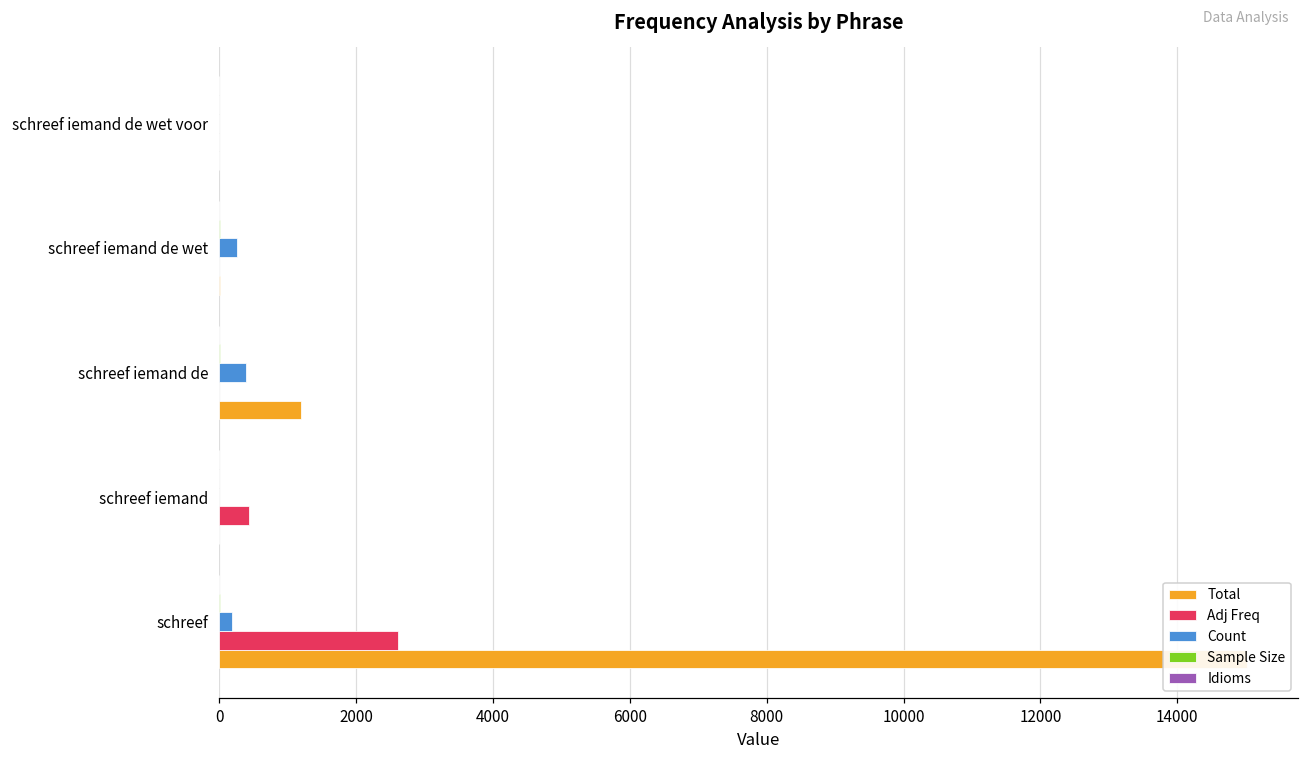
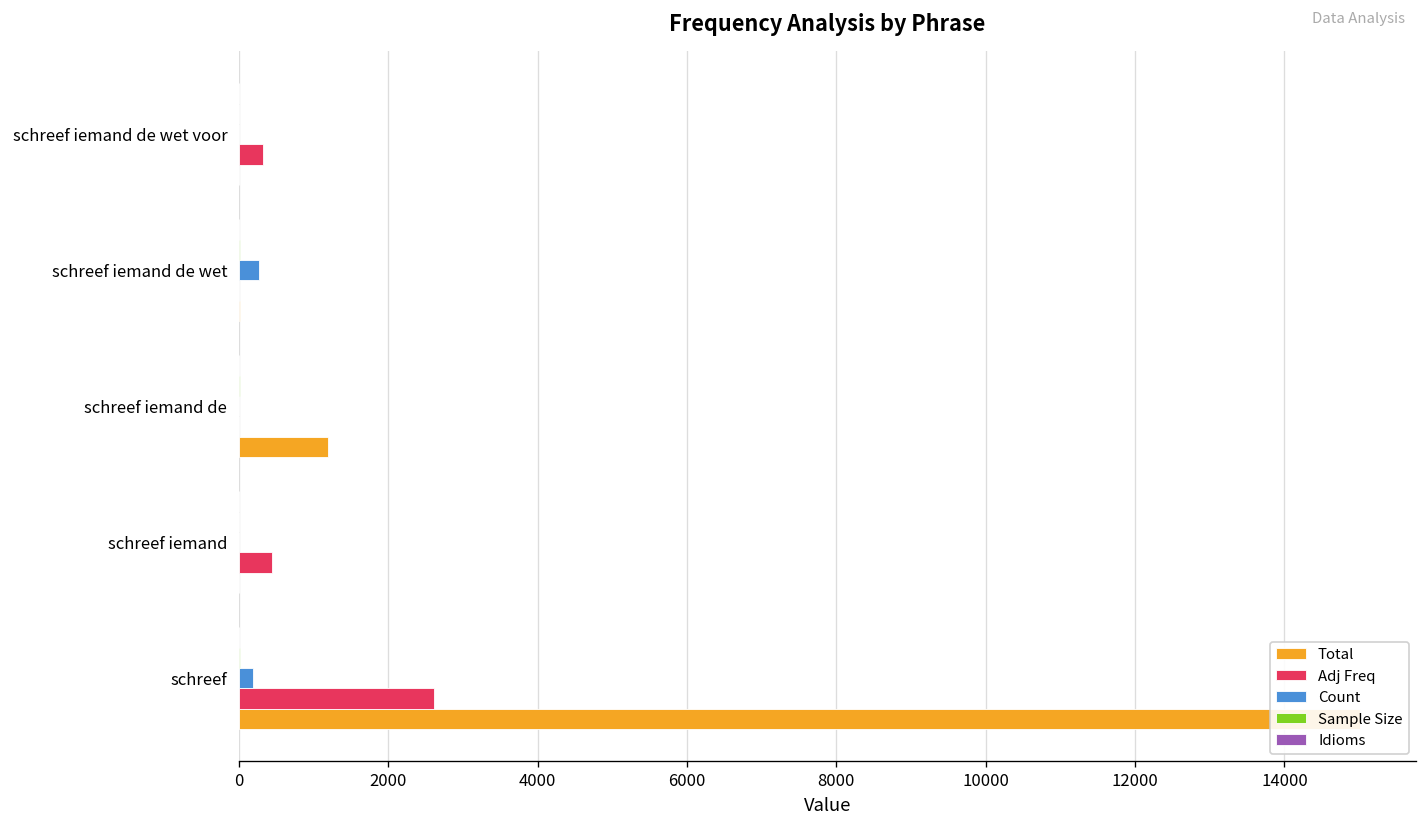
  {
    "Total": {
      "schreef iemand de wet voor": 0,
      "schreef iemand de": 1200,
      "schreef iemand": 0
    },
    "Adj Freq": {
-     "schreef iemand de wet voor": 0,
+     "schreef iemand de wet voor": 300,
      "schreef iemand": 400,
      "schreef": 2600
    },
    "Count": {
      "schreef iemand de wet voor": 0,
      "schreef iemand de wet": 300,
-     "schreef iemand de": 400,
+     "schreef iemand de": 0,
      "schreef iemand": 0,
      "schreef": 200
    },
    "Sample Size": {
      "schreef iemand de wet voor": 0,
      "schreef iemand": 0
    }
  }
